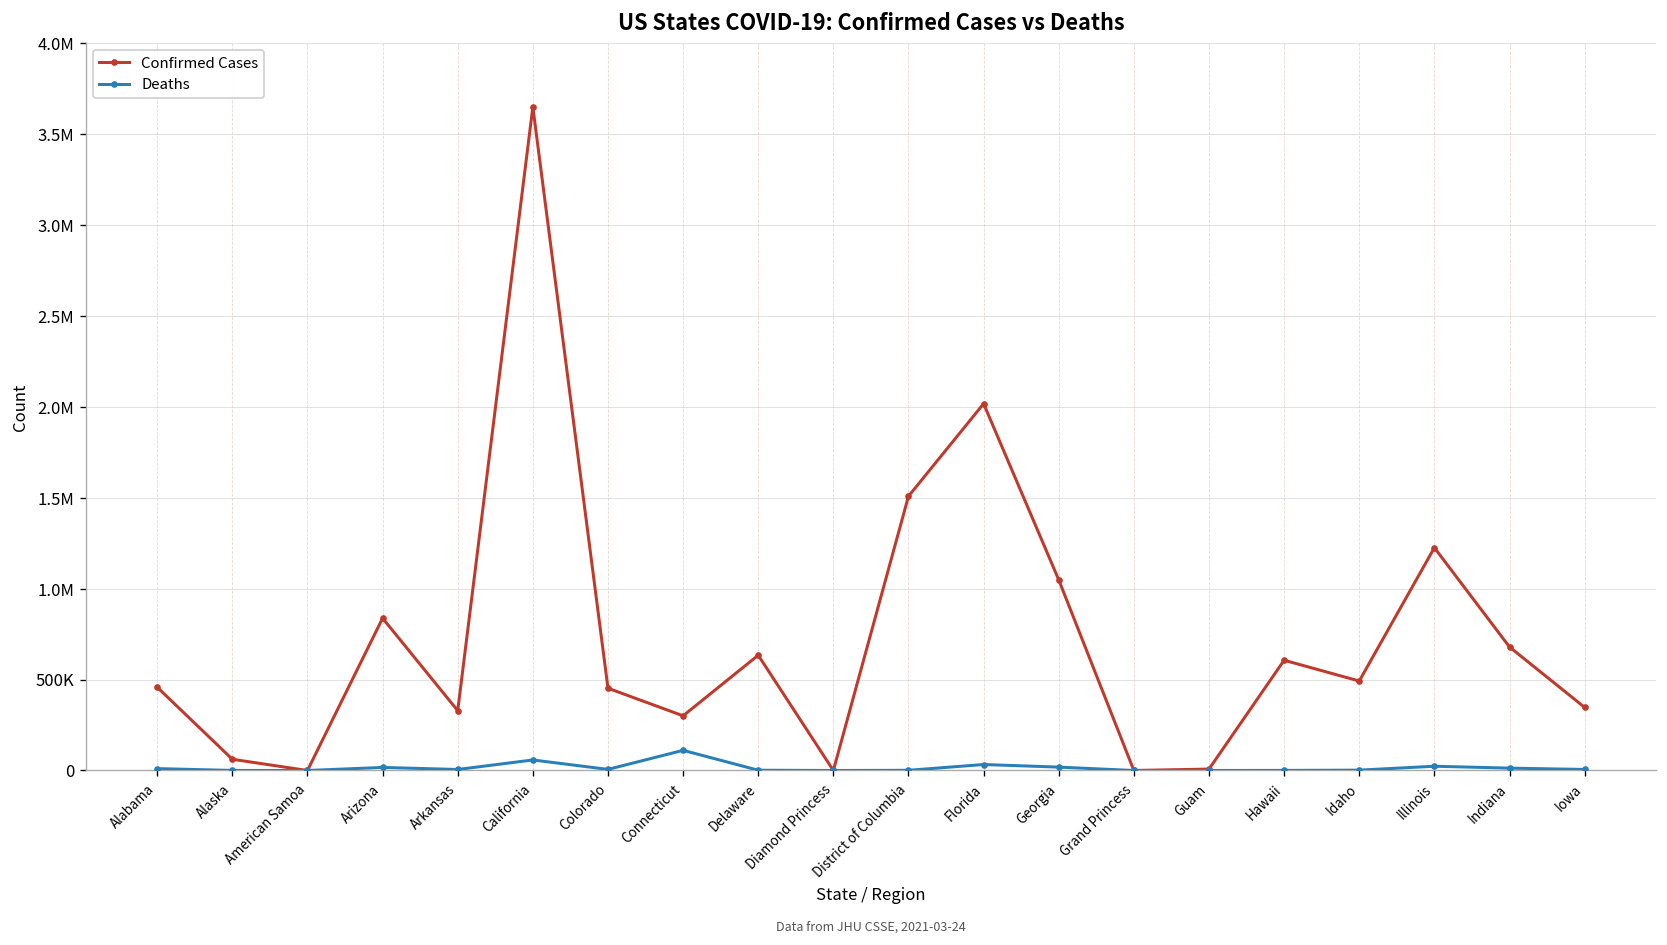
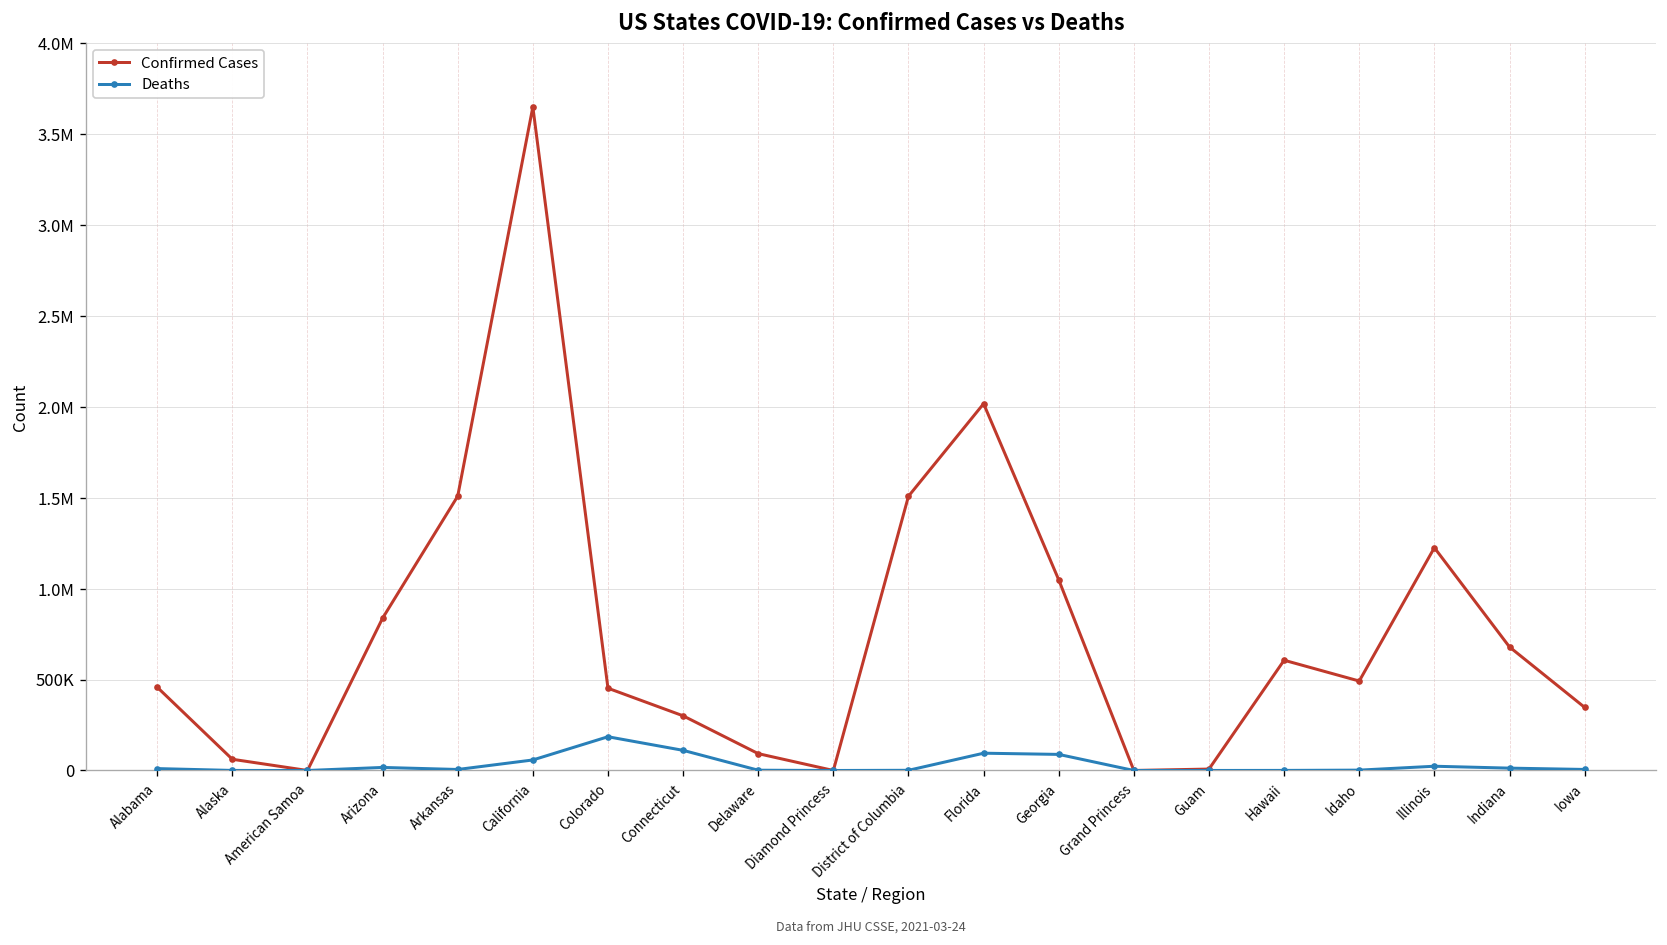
  {
    "Confirmed Cases": {
      "Alabama": 460000,
      "Alaska": 60000,
      "Arizona": 840000,
-     "Arkansas": 330000,
+     "Arkansas": 1510000,
      "California": 3650000,
      "Colorado": 450000,
      "Connecticut": 300000,
-     "Delaware": 630000,
+     "Delaware": 90000,
      "District of Columbia": 1510000,
      "Florida": 2020000,
      "Georgia": 1050000,
      "Hawaii": 610000,
      "Idaho": 490000,
      "Illinois": 1220000,
      "Indiana": 680000,
      "Iowa": 350000
    },
    "Deaths": {
      "Alabama": 10000,
      "Alaska": 0,
      "Arizona": 20000,
      "Arkansas": 10000,
      "California": 60000,
-     "Colorado": 10000,
+     "Colorado": 190000,
      "Connecticut": 110000,
      "Delaware": 0,
      "District of Columbia": 0,
-     "Florida": 30000,
-     "Georgia": 20000,
+     "Florida": 100000,
+     "Georgia": 90000,
      "Hawaii": 0,
      "Idaho": 0,
      "Illinois": 20000,
      "Indiana": 10000,
      "Iowa": 10000
    }
  }
